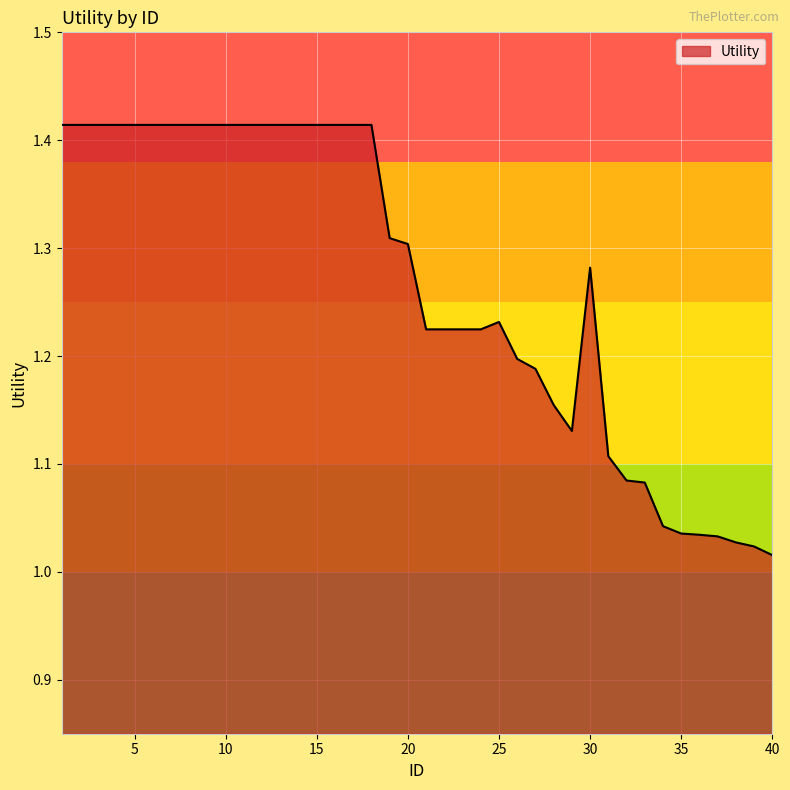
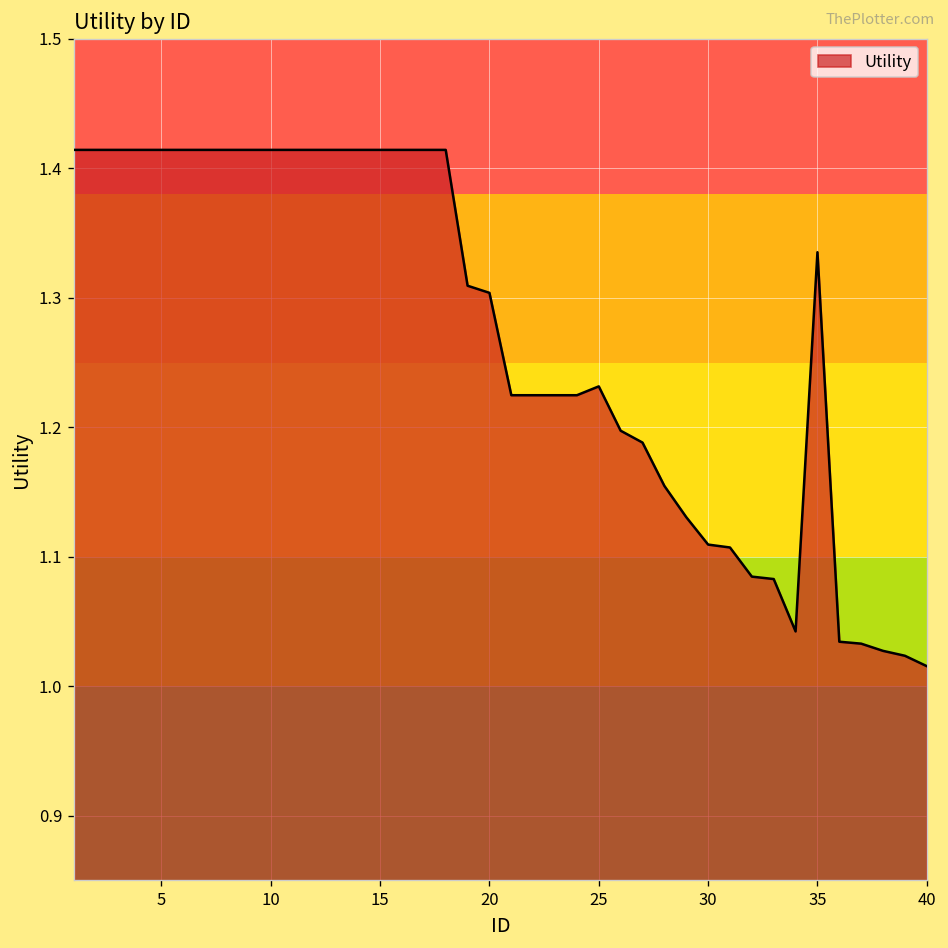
  {
    "5": 1.414,
    "10": 1.414,
    "15": 1.414,
    "20": 1.304,
    "25": 1.232,
-   "30": 1.282,
-   "35": 1.036,
+   "30": 1.109,
+   "35": 1.335,
    "40": 1.016
  }
